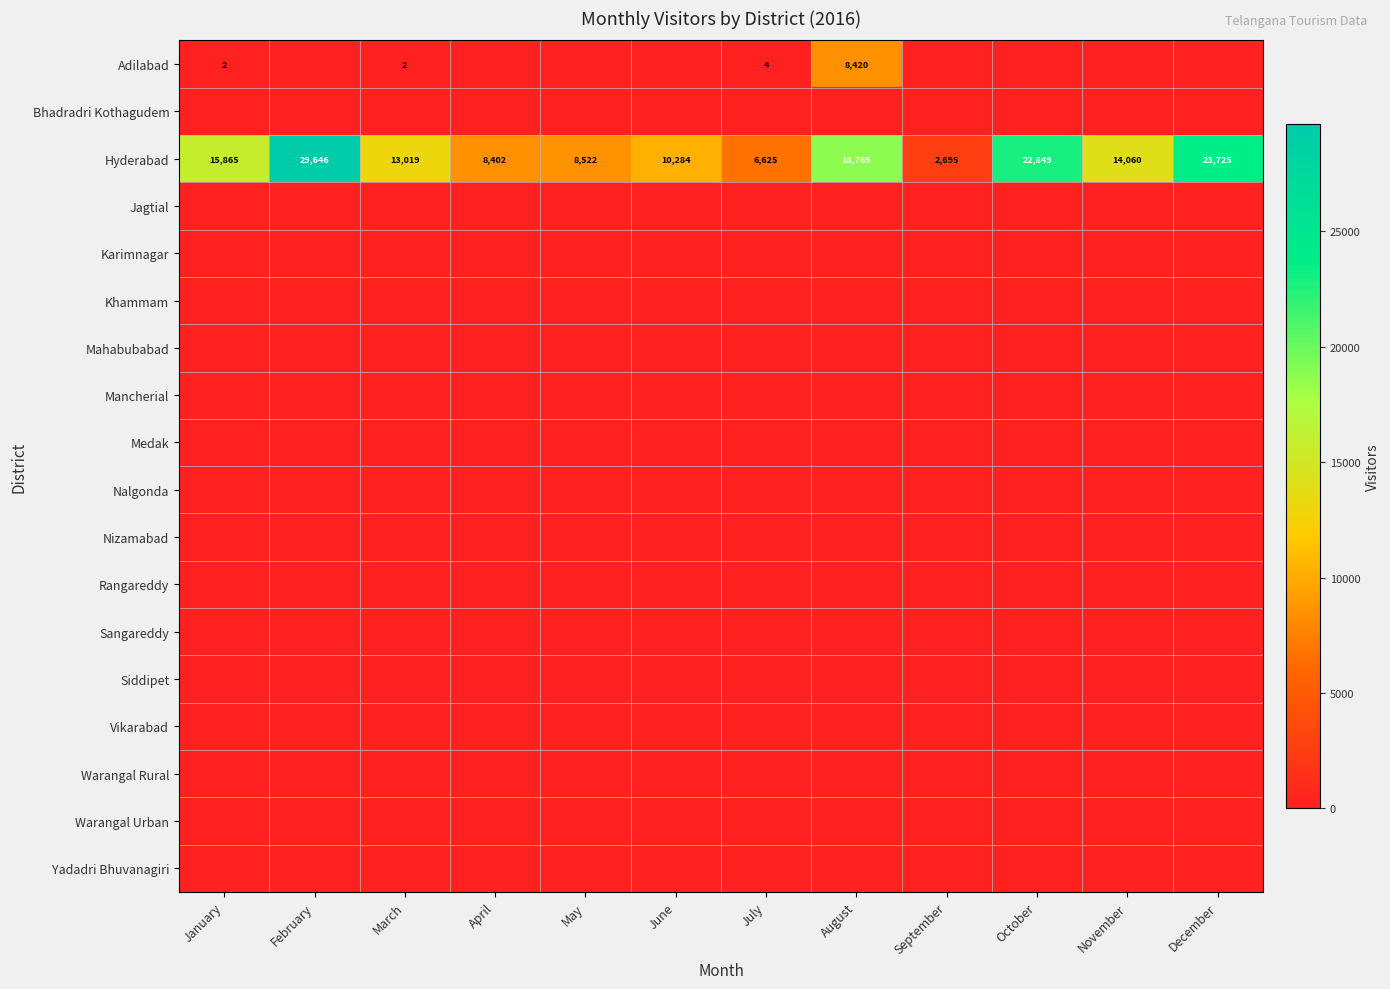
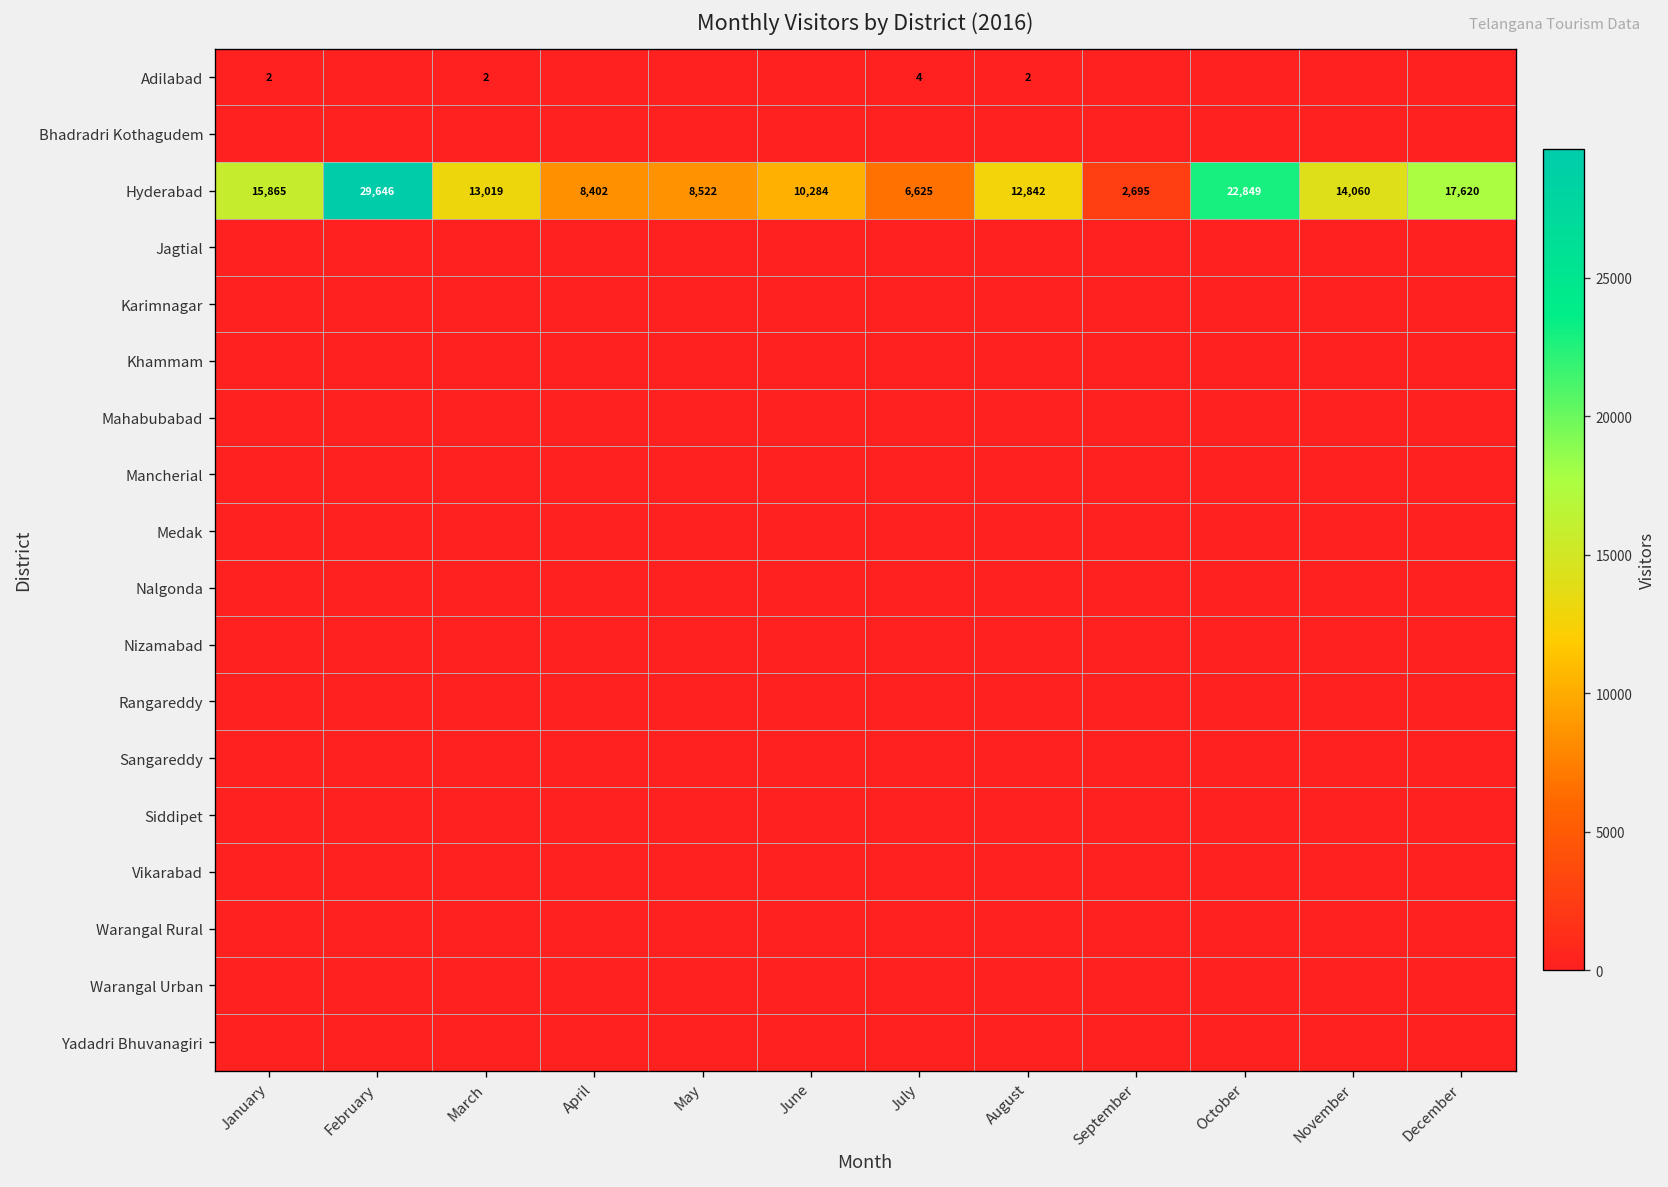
  {
    "Adilabad": {
      "January": "2",
      "March": "2",
      "July": "4",
-     "August": "8,420"
+     "August": "2"
    },
    "Hyderabad": {
      "January": "15,865",
      "February": "29,646",
      "March": "13,019",
      "April": "8,402",
      "May": "8,522",
      "June": "10,284",
      "July": "6,625",
-     "August": "18,765",
+     "August": "12,842",
      "September": "2,695",
      "October": "22,849",
      "November": "14,060",
-     "December": "23,725"
+     "December": "17,620"
    }
  }
